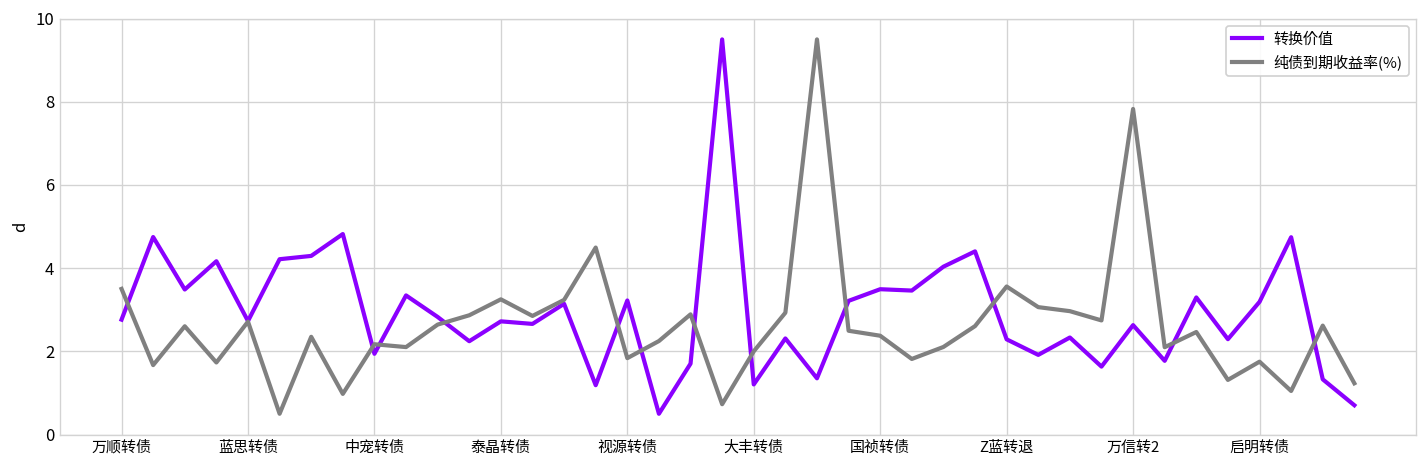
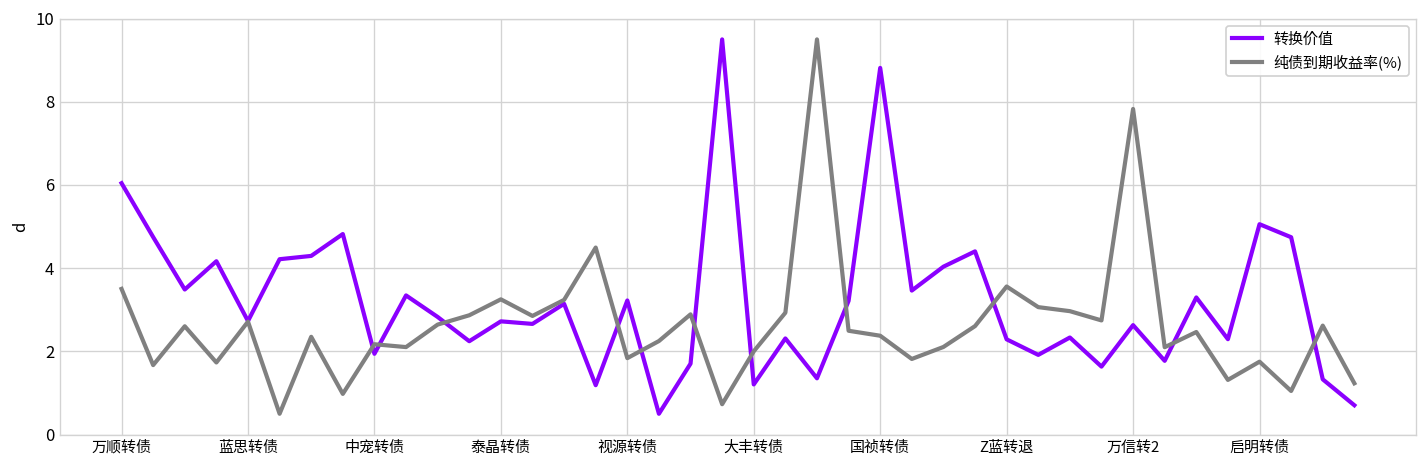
  {
    "转换价值": {
-     "万顺转债": 2.8,
+     "万顺转债": 6.0,
      "中宠转债": 1.9,
      "泰晶转债": 2.7,
      "视源转债": 3.2,
      "大丰转债": 1.2,
-     "国祯转债": 3.5,
+     "国祯转债": 8.8,
      "Z蓝转退": 2.3,
      "万信转2": 2.6,
-     "启明转债": 3.2
+     "启明转债": 5.1
    },
    "纯债到期收益率(%)": {
      "万顺转债": 3.5,
      "中宠转债": 2.2,
      "泰晶转债": 3.3,
      "视源转债": 1.8,
      "大丰转债": 2.0,
      "国祯转债": 2.4,
      "Z蓝转退": 3.6,
      "万信转2": 7.8,
      "启明转债": 1.8
    }
  }
